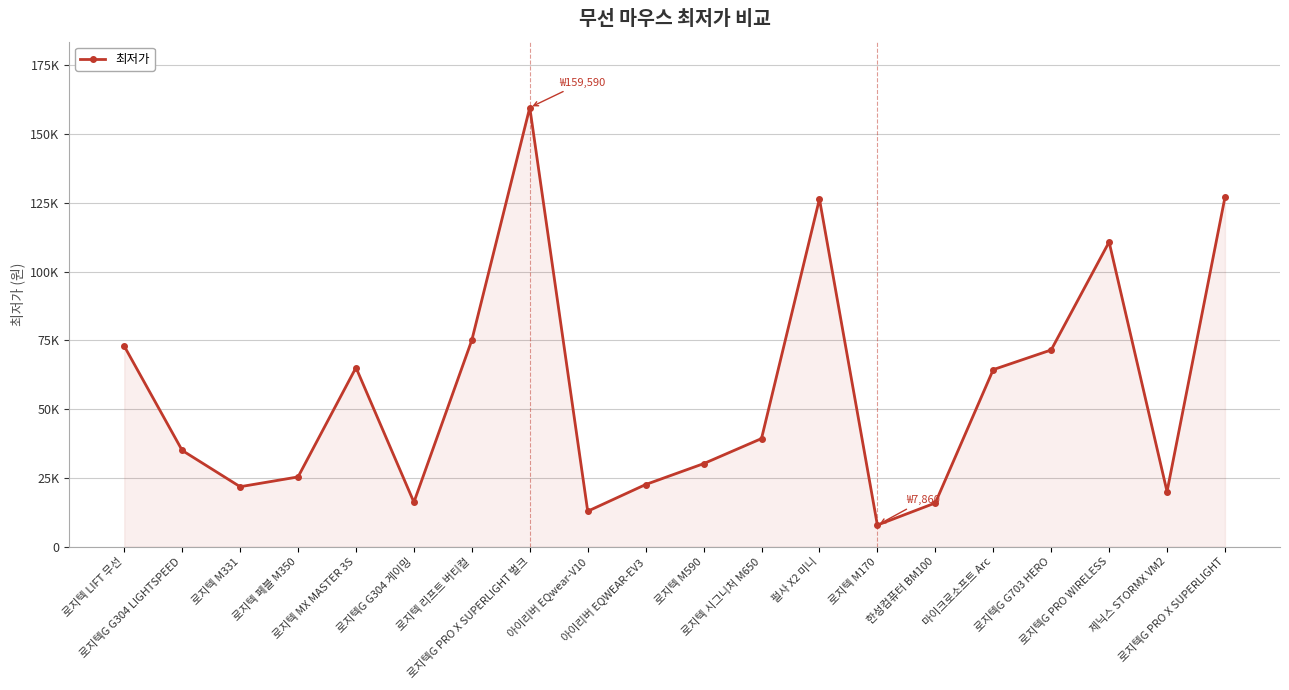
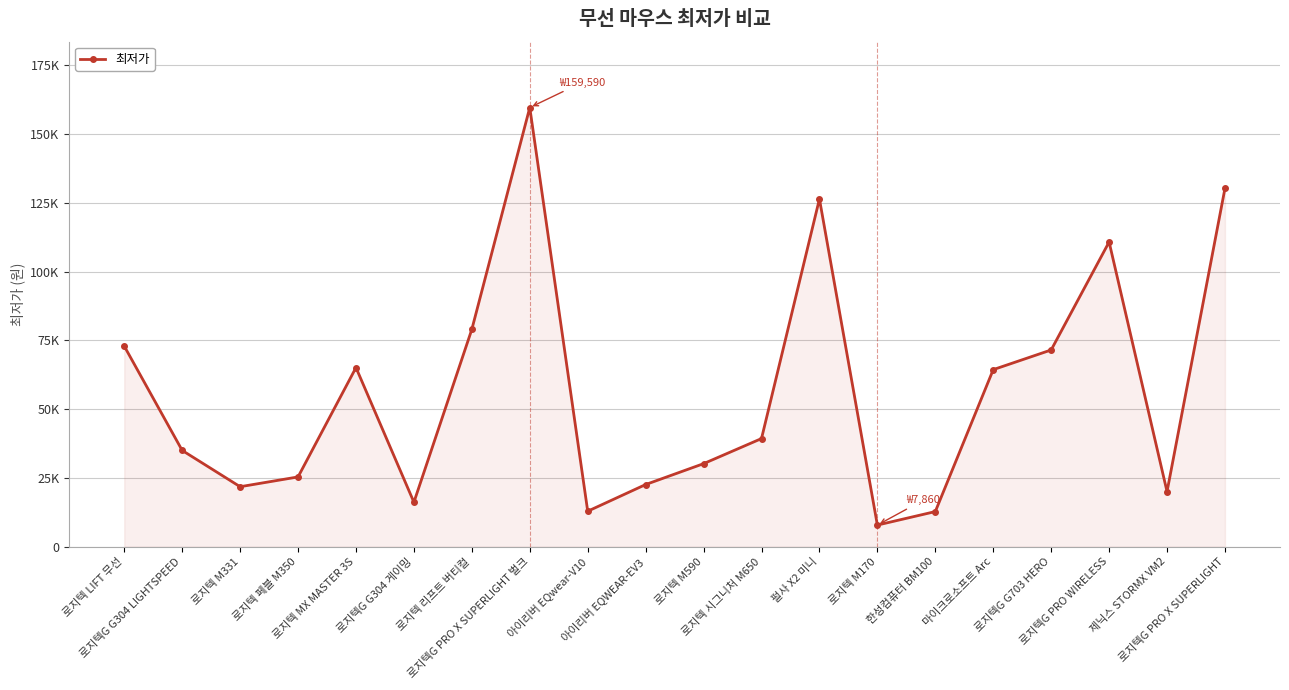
  {
    "로지텍 LIFT 무선": 73000,
    "로지텍G G304 LIGHTSPEED": 35000,
    "로지텍 M331": 22000,
    "로지텍 페블 M350": 25000,
    "로지텍 MX MASTER 3S": 65000,
    "로지텍G G304 게이밍": 16000,
-   "로지텍 리프트 버티컬": 75000,
+   "로지텍 리프트 버티컬": 79000,
    "아이리버 EQwear-V10": 13000,
    "아이리버 EQWEAR-EV3": 23000,
    "로지텍 M590": 30000,
    "로지텍 시그니처 M650": 39000,
    "펄사 X2 미니": 126000,
-   "한성컴퓨터 BM100": 16000,
+   "한성컴퓨터 BM100": 13000,
    "마이크로소프트 Arc": 64000,
    "로지텍G G703 HERO": 72000,
    "로지텍G PRO WIRELESS": 111000,
    "제닉스 STORMX VM2": 20000,
-   "로지텍G PRO X SUPERLIGHT": 127000
+   "로지텍G PRO X SUPERLIGHT": 130000
  }
